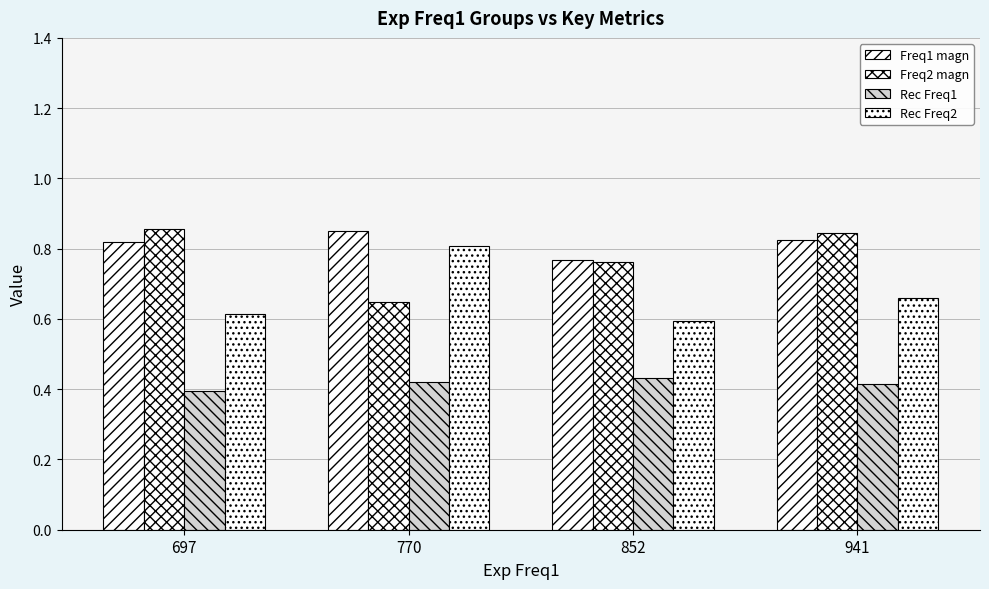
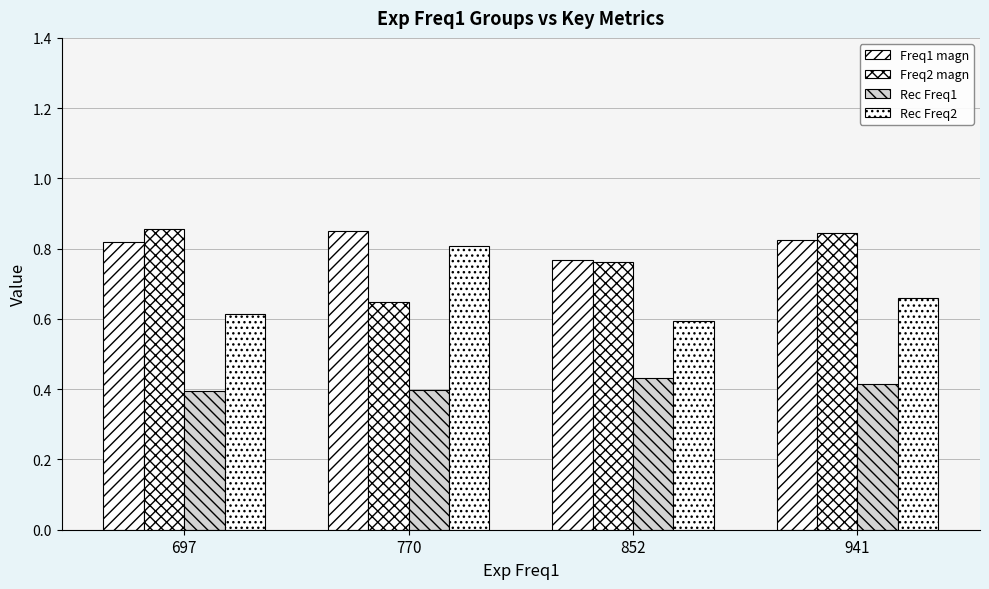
  {
    "Rec Freq1": {
      "697": 0.39,
-     "770": 0.42,
+     "770": 0.40,
      "852": 0.43,
      "941": 0.42
    }
  }
